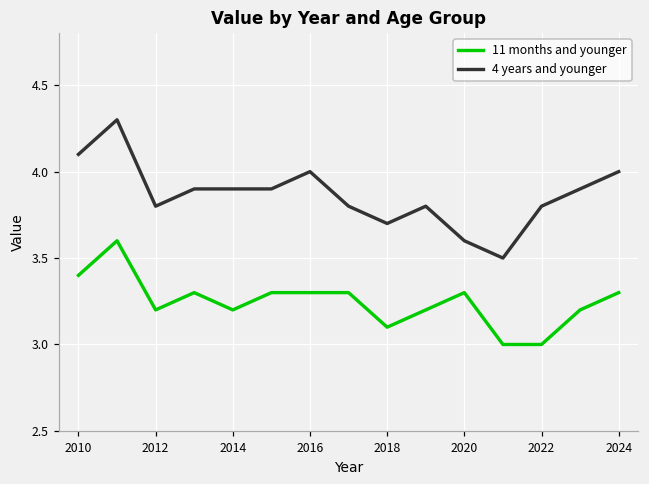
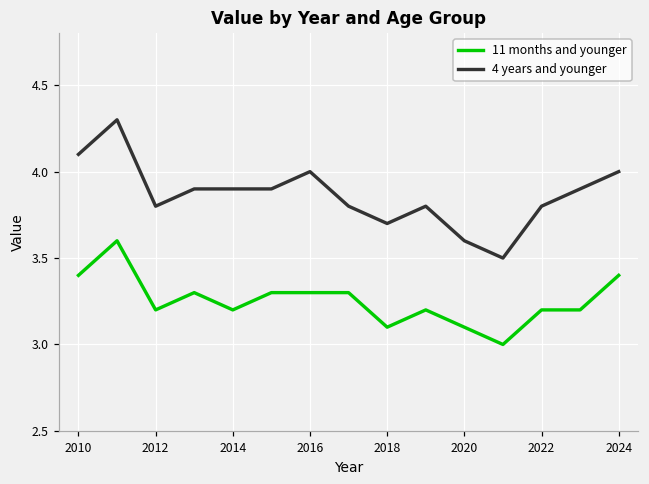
  {
    "11 months and younger": {
      "2010": 3.4,
      "2012": 3.2,
      "2014": 3.2,
      "2016": 3.3,
      "2018": 3.1,
-     "2020": 3.3,
-     "2022": 3.0,
-     "2024": 3.3
+     "2020": 3.1,
+     "2022": 3.2,
+     "2024": 3.4
    },
    "4 years and younger": {
      "2010": 4.1,
      "2012": 3.8,
      "2014": 3.9,
      "2016": 4.0,
      "2018": 3.7,
      "2020": 3.6,
      "2022": 3.8,
      "2024": 4.0
    }
  }
